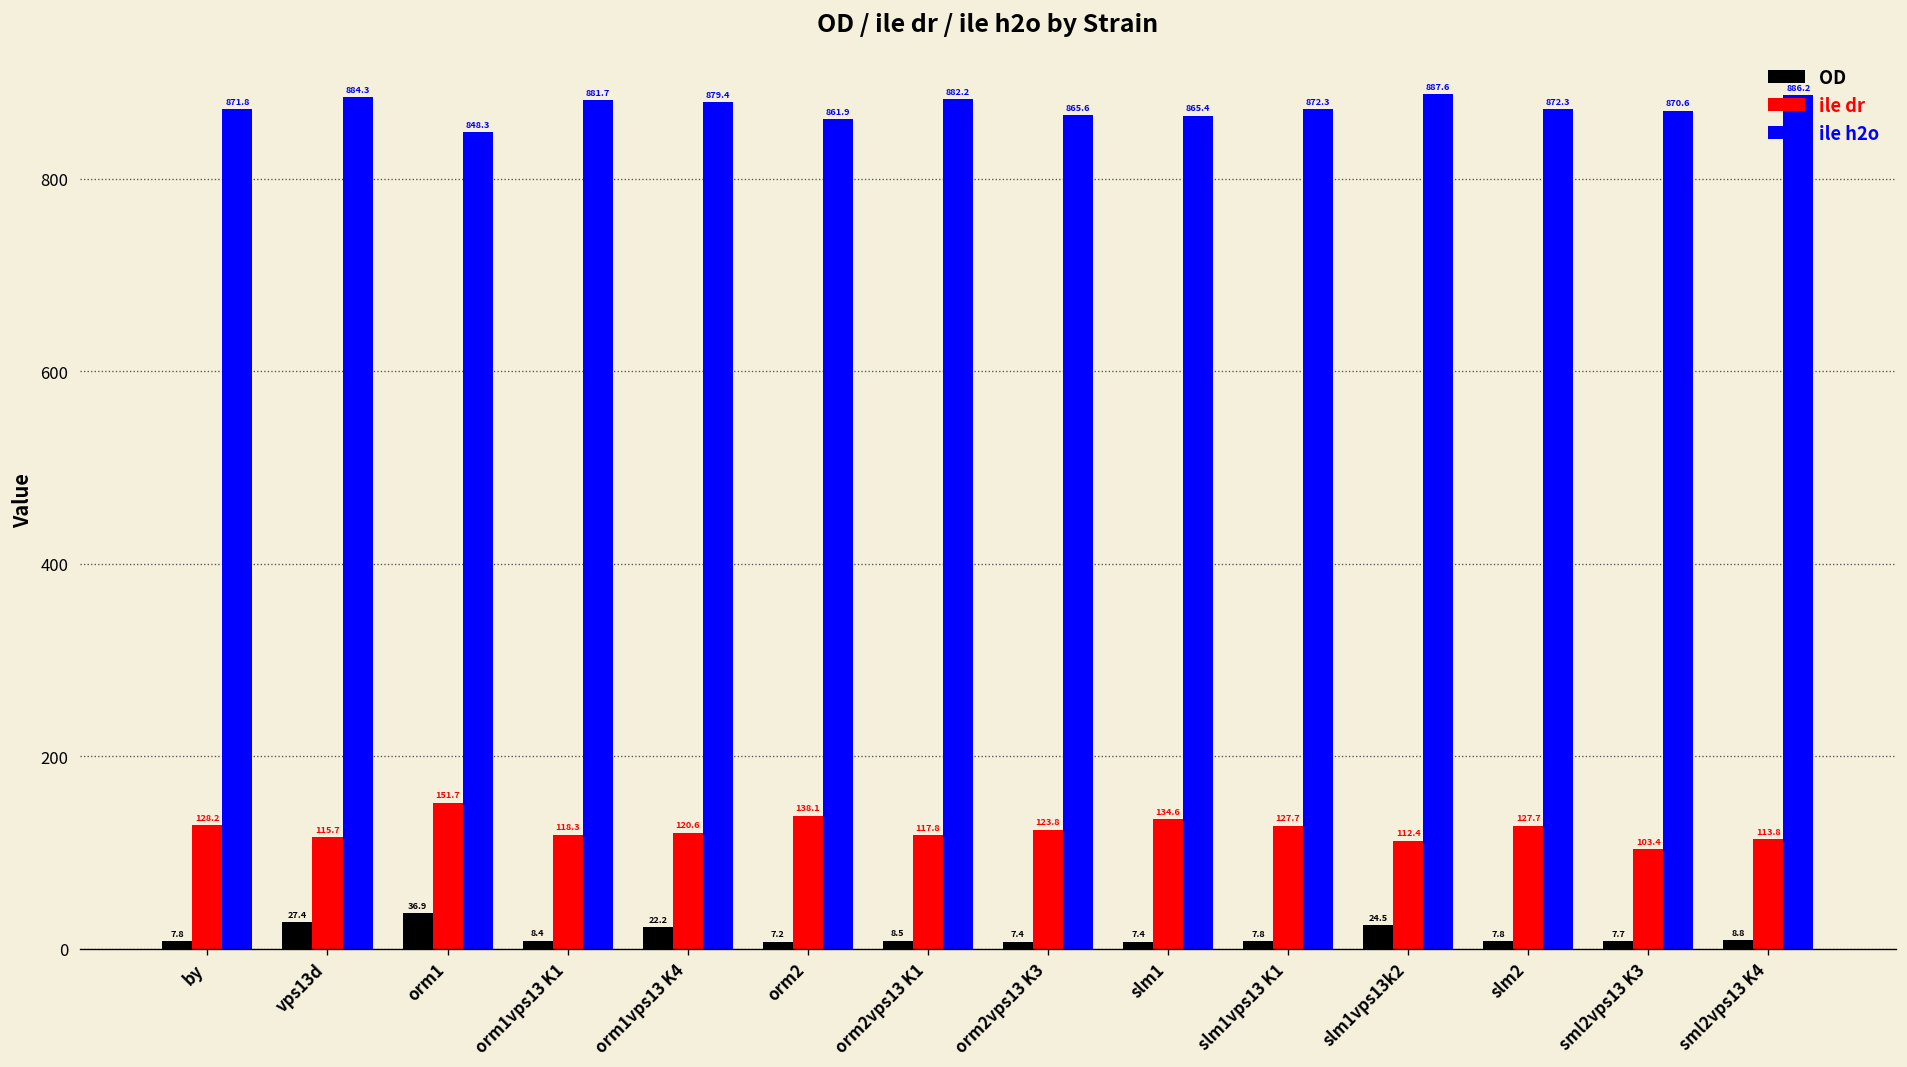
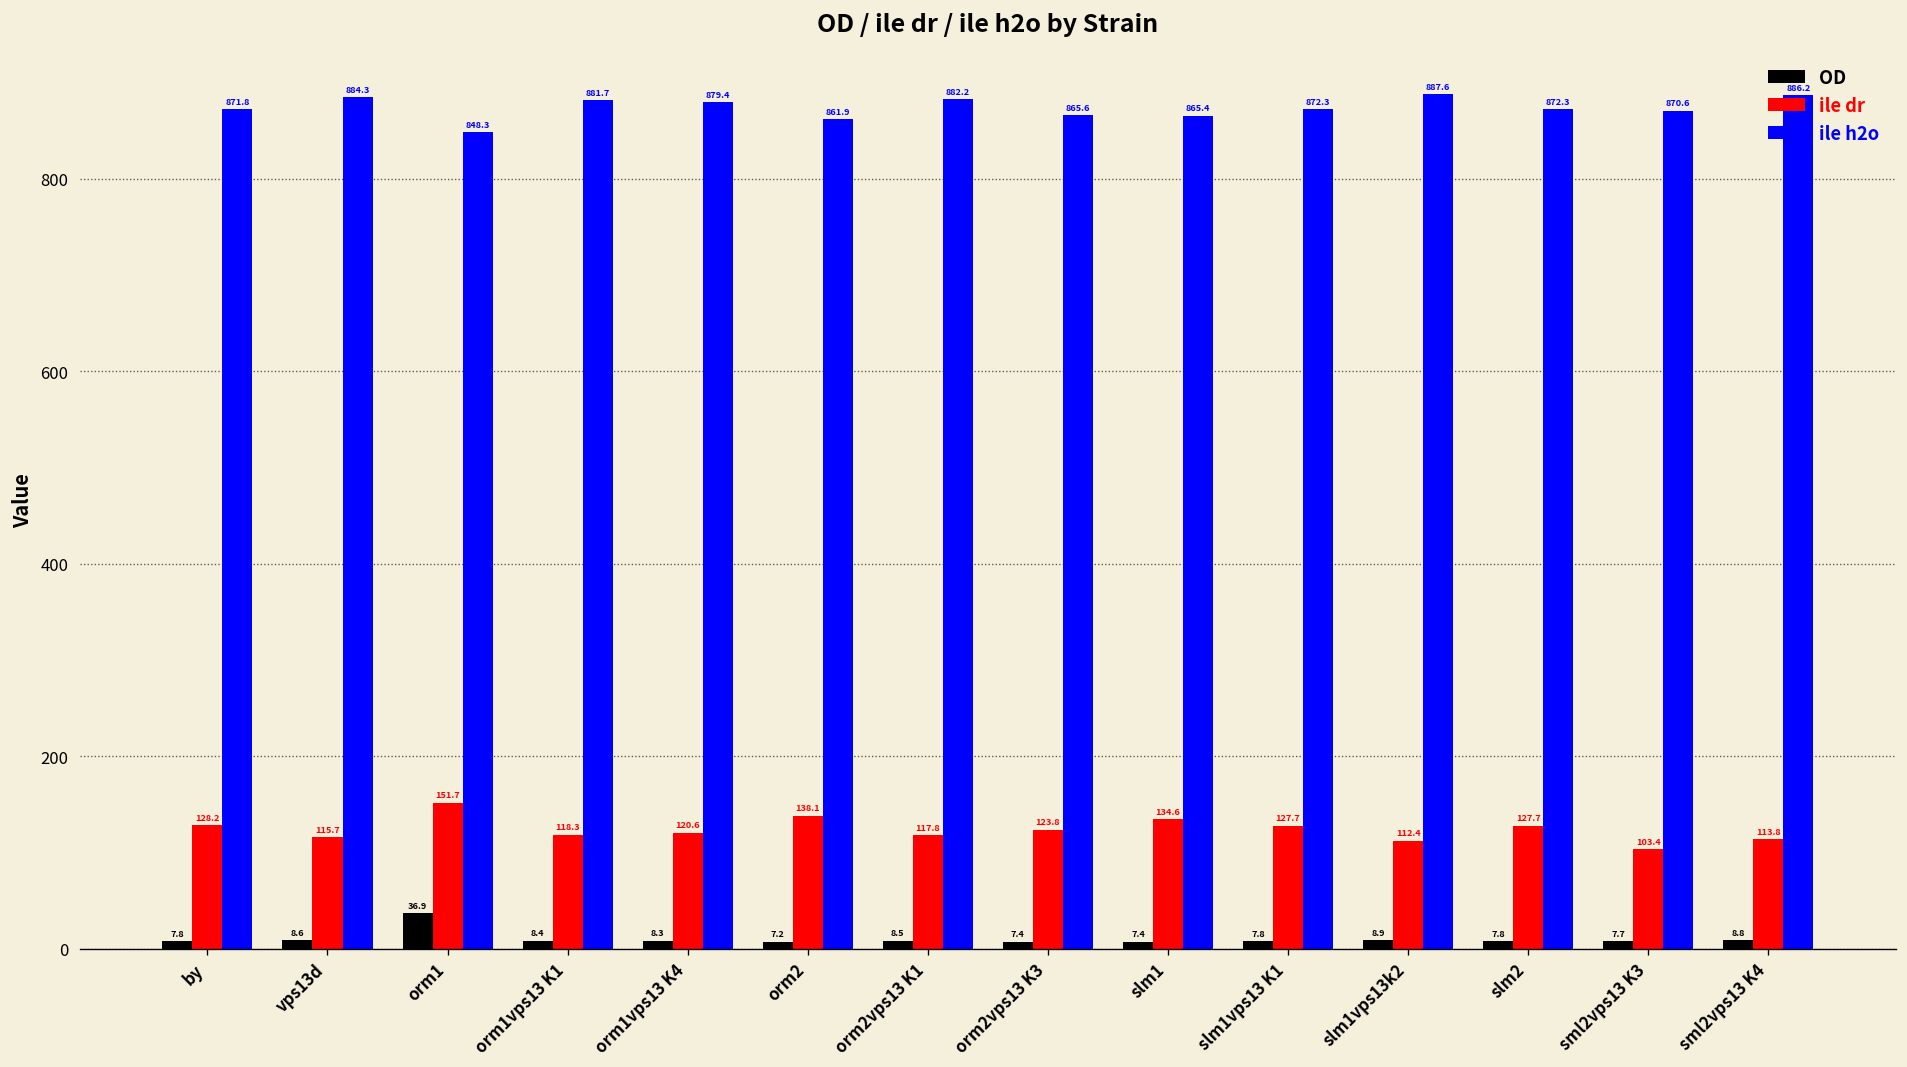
  {
    "OD": {
      "by": 7.8,
-     "vps13d": 27.4,
+     "vps13d": 8.6,
      "orm1": 36.9,
      "orm1vps13 K1": 8.4,
-     "orm1vps13 K4": 22.2,
+     "orm1vps13 K4": 8.3,
      "orm2": 7.2,
      "orm2vps13 K1": 8.5,
      "orm2vps13 K3": 7.4,
      "slm1": 7.4,
      "slm1vps13 K1": 7.8,
-     "slm1vps13k2": 24.5,
+     "slm1vps13k2": 8.9,
      "slm2": 7.8,
      "sml2vps13 K3": 7.7,
      "sml2vps13 K4": 8.8
    },
    "ile dr": {
      "by": 128.2,
      "vps13d": 115.7,
      "orm1": 151.7,
      "orm1vps13 K1": 118.3,
      "orm1vps13 K4": 120.6,
      "orm2": 138.1,
      "orm2vps13 K1": 117.8,
      "orm2vps13 K3": 123.8,
      "slm1": 134.6,
      "slm1vps13 K1": 127.7,
      "slm1vps13k2": 112.4,
      "slm2": 127.7,
      "sml2vps13 K3": 103.4,
      "sml2vps13 K4": 113.8
    },
    "ile h2o": {
      "by": 871.8,
      "vps13d": 884.3,
      "orm1": 848.3,
      "orm1vps13 K1": 881.7,
      "orm1vps13 K4": 879.4,
      "orm2": 861.9,
      "orm2vps13 K1": 882.2,
      "orm2vps13 K3": 865.6,
      "slm1": 865.4,
      "slm1vps13 K1": 872.3,
      "slm1vps13k2": 887.6,
      "slm2": 872.3,
      "sml2vps13 K3": 870.6,
      "sml2vps13 K4": 886.2
    }
  }
